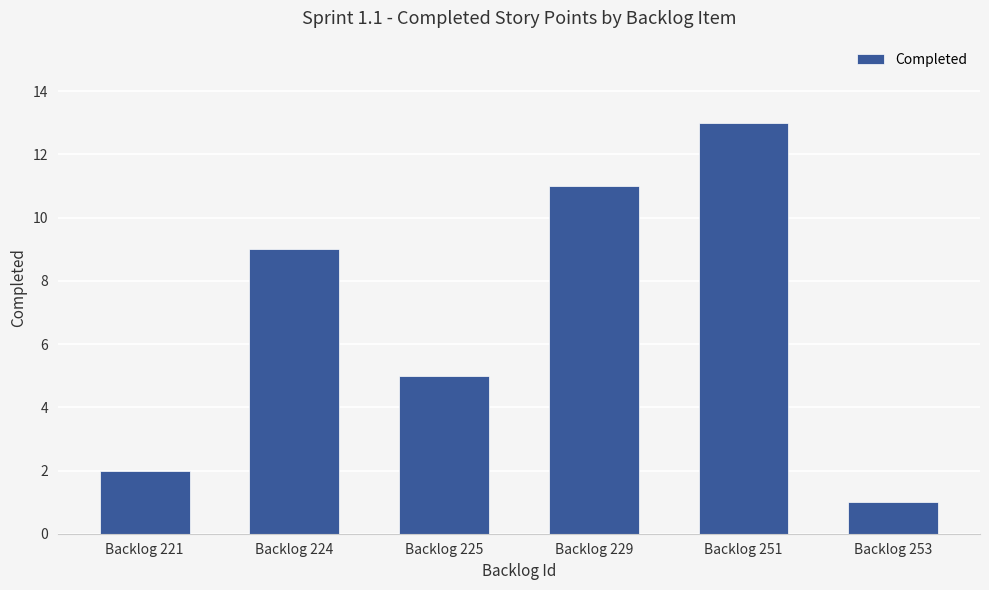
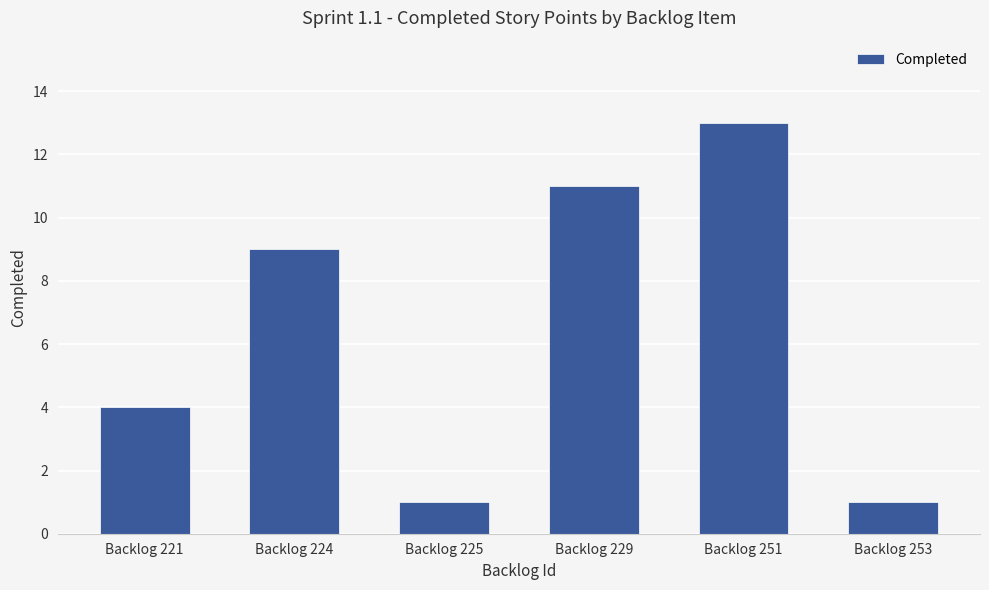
  {
-   "Backlog 221": 2,
+   "Backlog 221": 4,
    "Backlog 224": 9,
-   "Backlog 225": 5,
+   "Backlog 225": 1,
    "Backlog 229": 11,
    "Backlog 251": 13,
    "Backlog 253": 1
  }
